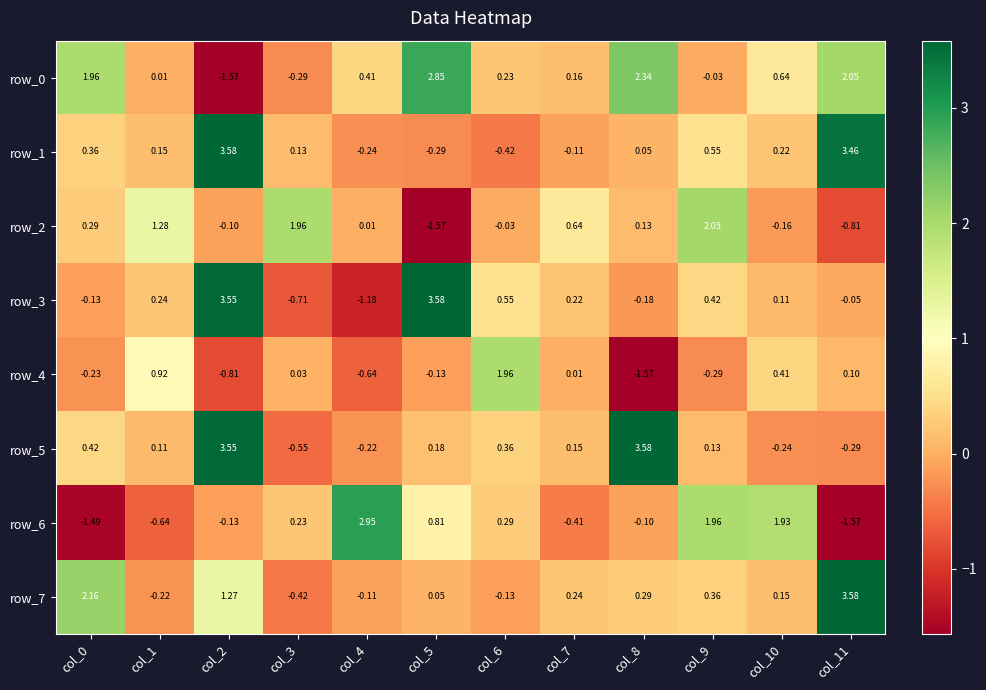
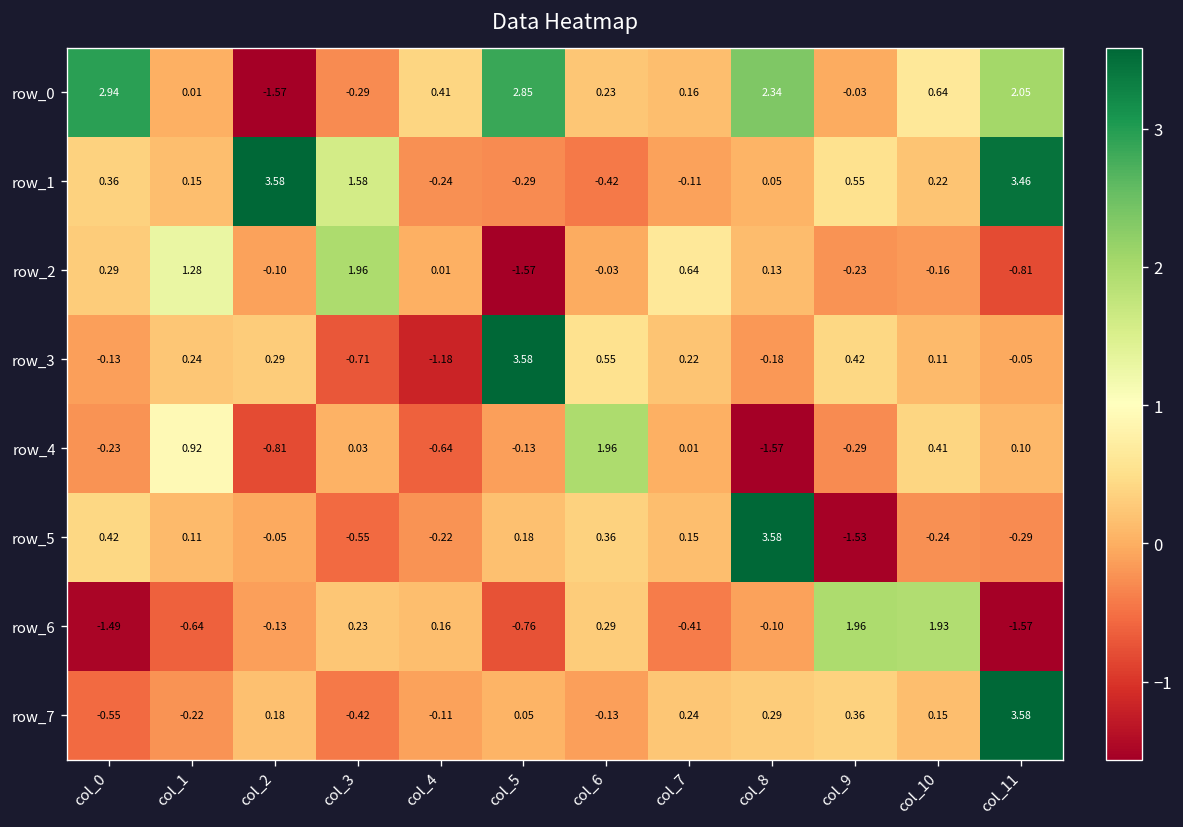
  {
    "row_0": {
-     "col_0": 1.96,
+     "col_0": 2.94,
      "col_1": 0.01,
      "col_2": -1.57,
      "col_3": -0.29,
      "col_4": 0.41,
      "col_5": 2.85,
      "col_6": 0.23,
      "col_7": 0.16,
      "col_8": 2.34,
      "col_9": -0.03,
      "col_10": 0.64,
      "col_11": 2.05
    },
    "row_1": {
      "col_0": 0.36,
      "col_1": 0.15,
      "col_2": 3.58,
-     "col_3": 0.13,
+     "col_3": 1.58,
      "col_4": -0.24,
      "col_5": -0.29,
      "col_6": -0.42,
      "col_7": -0.11,
      "col_8": 0.05,
      "col_9": 0.55,
      "col_10": 0.22,
      "col_11": 3.46
    },
    "row_2": {
      "col_0": 0.29,
      "col_1": 1.28,
      "col_2": -0.10,
      "col_3": 1.96,
      "col_4": 0.01,
      "col_5": -1.57,
      "col_6": -0.03,
      "col_7": 0.64,
      "col_8": 0.13,
-     "col_9": 2.05,
+     "col_9": -0.23,
      "col_10": -0.16,
      "col_11": -0.81
    },
    "row_3": {
      "col_0": -0.13,
      "col_1": 0.24,
-     "col_2": 3.55,
+     "col_2": 0.29,
      "col_3": -0.71,
      "col_4": -1.18,
      "col_5": 3.58,
      "col_6": 0.55,
      "col_7": 0.22,
      "col_8": -0.18,
      "col_9": 0.42,
      "col_10": 0.11,
      "col_11": -0.05
    },
    "row_4": {
      "col_0": -0.23,
      "col_1": 0.92,
      "col_2": -0.81,
      "col_3": 0.03,
      "col_4": -0.64,
      "col_5": -0.13,
      "col_6": 1.96,
      "col_7": 0.01,
      "col_8": -1.57,
      "col_9": -0.29,
      "col_10": 0.41,
      "col_11": 0.10
    },
    "row_5": {
      "col_0": 0.42,
      "col_1": 0.11,
-     "col_2": 3.55,
+     "col_2": -0.05,
      "col_3": -0.55,
      "col_4": -0.22,
      "col_5": 0.18,
      "col_6": 0.36,
      "col_7": 0.15,
      "col_8": 3.58,
-     "col_9": 0.13,
+     "col_9": -1.53,
      "col_10": -0.24,
      "col_11": -0.29
    },
    "row_6": {
      "col_0": -1.49,
      "col_1": -0.64,
      "col_2": -0.13,
      "col_3": 0.23,
-     "col_4": 2.95,
-     "col_5": 0.81,
+     "col_4": 0.16,
+     "col_5": -0.76,
      "col_6": 0.29,
      "col_7": -0.41,
      "col_8": -0.10,
      "col_9": 1.96,
      "col_10": 1.93,
      "col_11": -1.57
    },
    "row_7": {
-     "col_0": 2.16,
+     "col_0": -0.55,
      "col_1": -0.22,
-     "col_2": 1.27,
+     "col_2": 0.18,
      "col_3": -0.42,
      "col_4": -0.11,
      "col_5": 0.05,
      "col_6": -0.13,
      "col_7": 0.24,
      "col_8": 0.29,
      "col_9": 0.36,
      "col_10": 0.15,
      "col_11": 3.58
    }
  }
